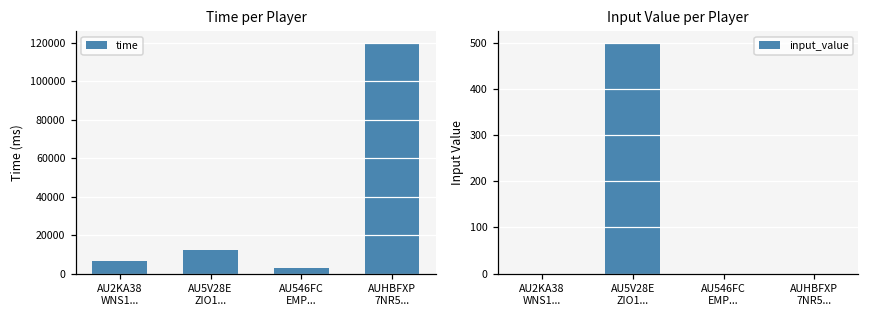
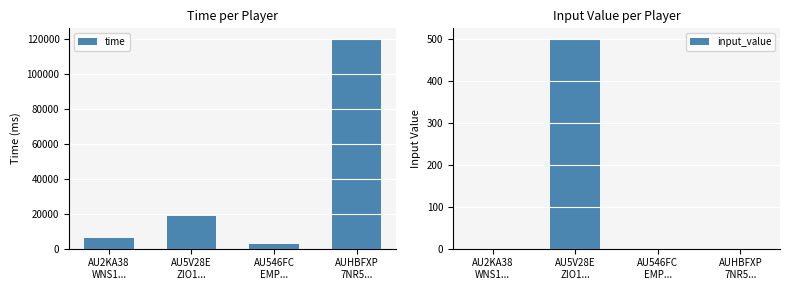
  {
    "Time per Player": {
      "AU2KA38 WNS1...": 6000,
-     "AU5V28E ZIO1...": 12000,
+     "AU5V28E ZIO1...": 19000,
      "AU546FC EMP...": 3000,
      "AUHBFXP 7NR5...": 120000
    },
    "Input Value per Player": {
      "AU2KA38 WNS1...": 0,
      "AU5V28E ZIO1...": 500,
      "AU546FC EMP...": 0,
      "AUHBFXP 7NR5...": 0
    }
  }
